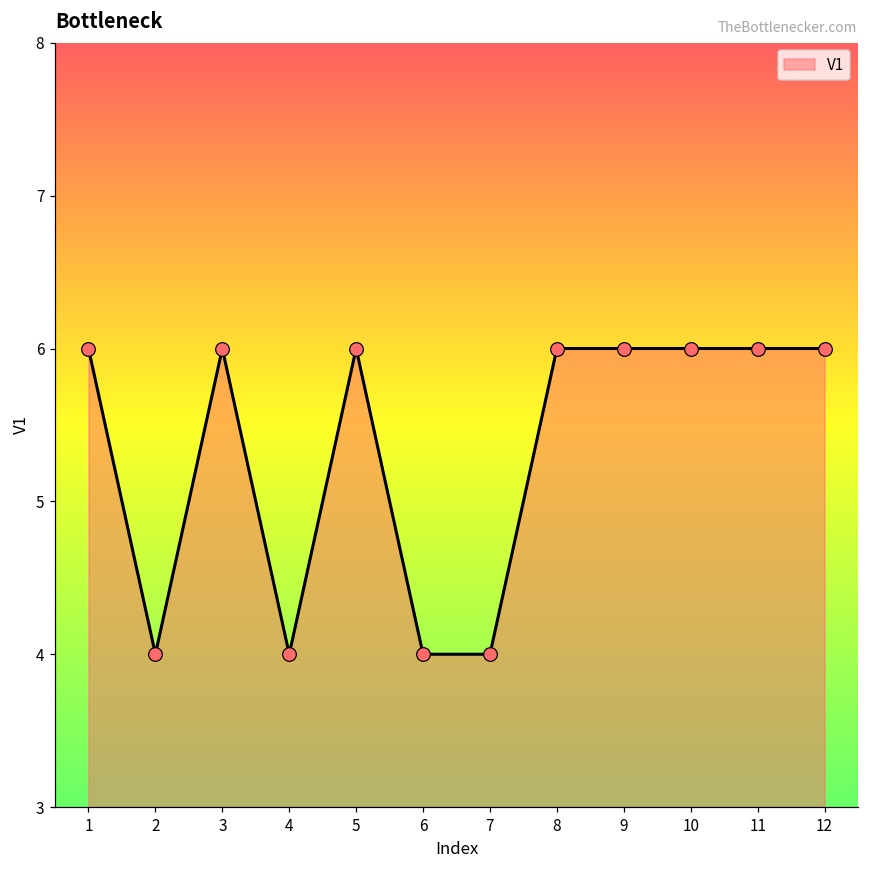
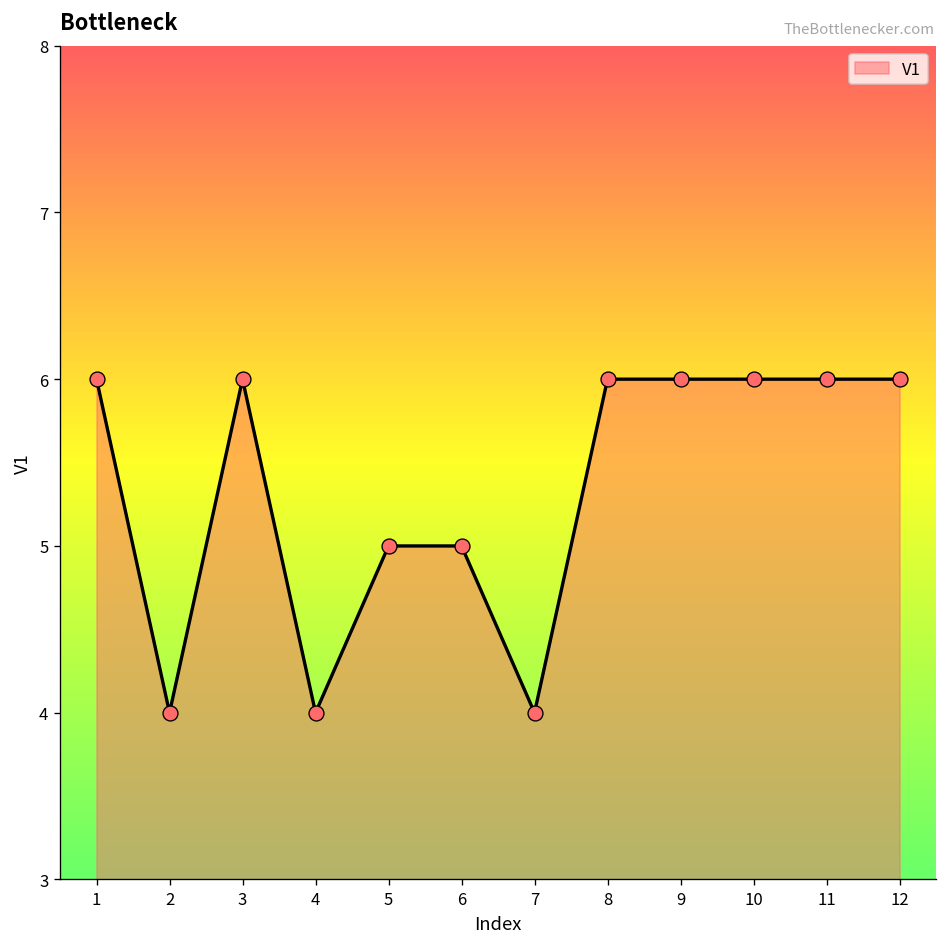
  {
    "1": 6,
    "2": 4,
    "3": 6,
    "4": 4,
-   "5": 6,
-   "6": 4,
+   "5": 5,
+   "6": 5,
    "7": 4,
    "8": 6,
    "9": 6,
    "10": 6,
    "11": 6,
    "12": 6
  }
